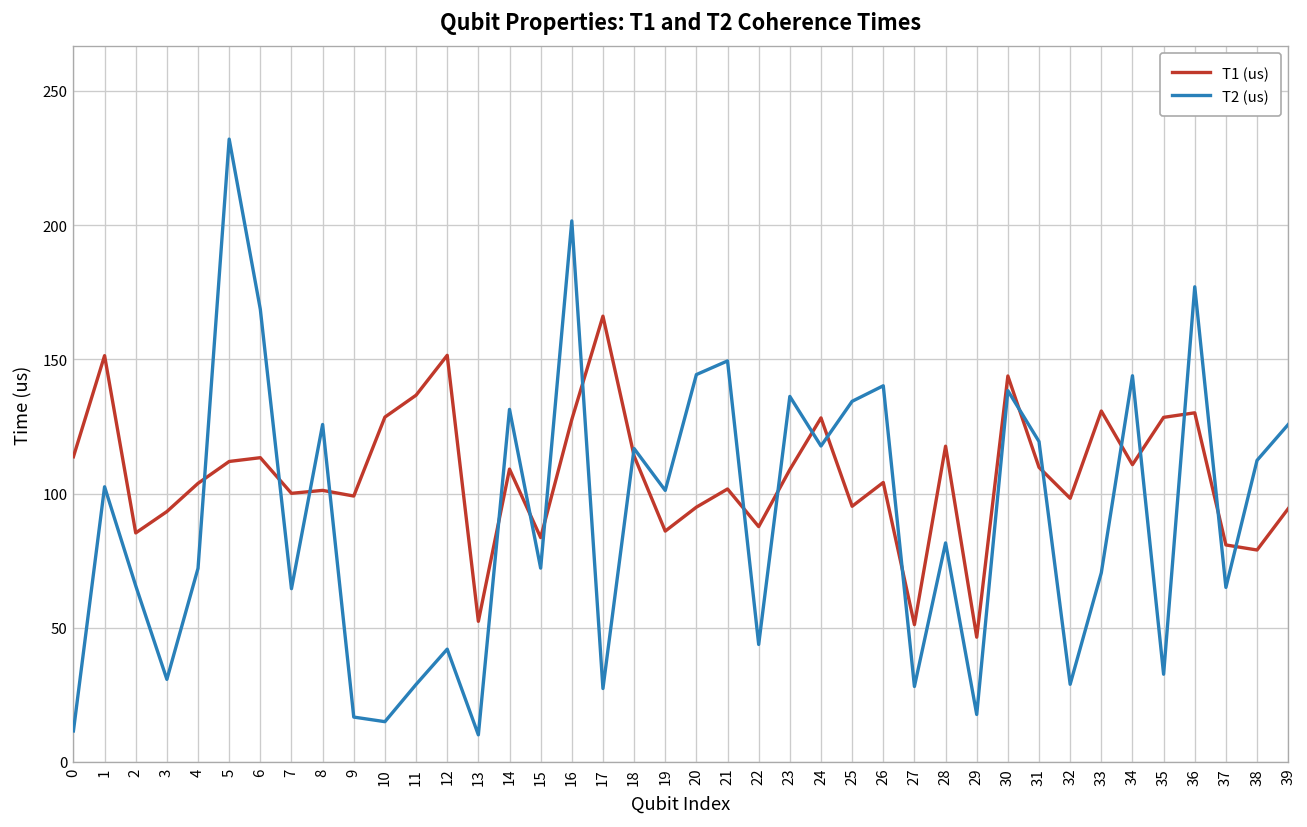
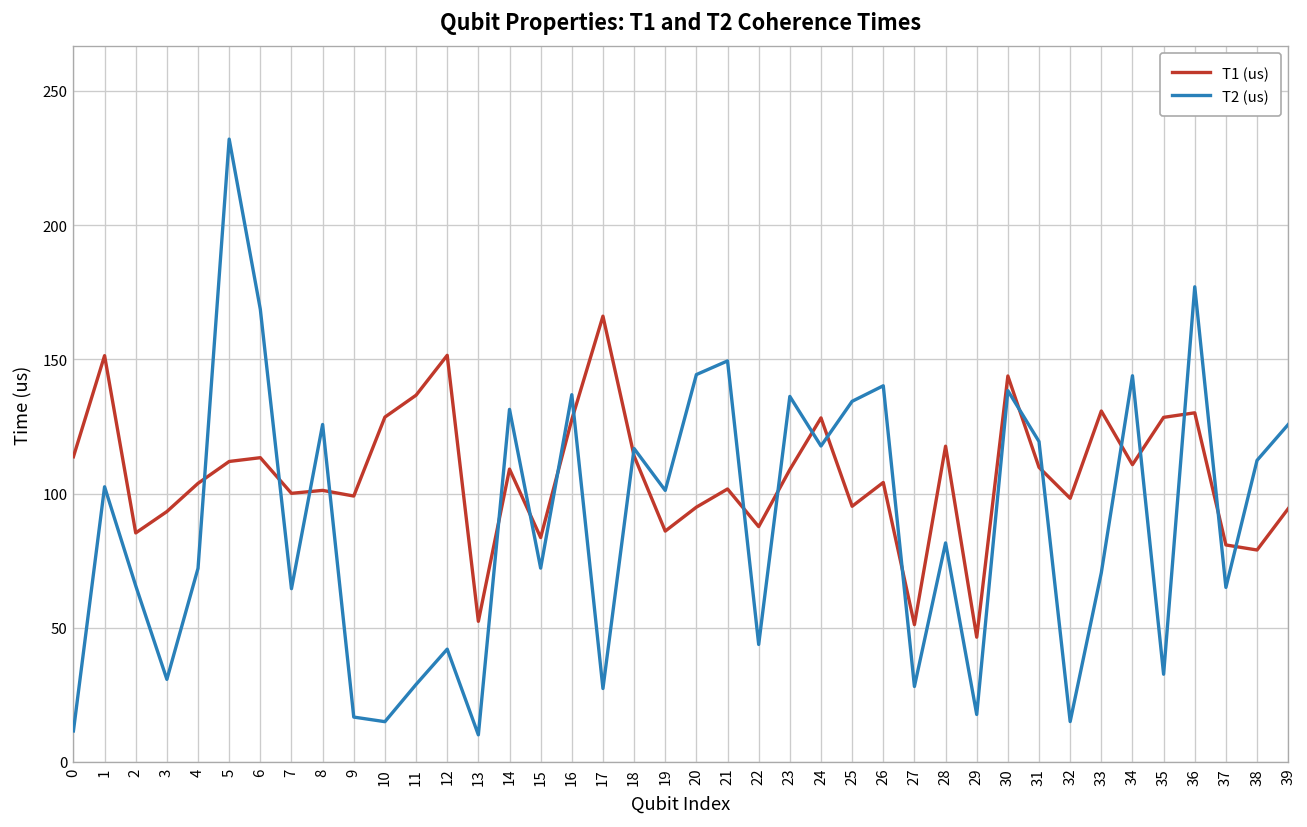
  {
    "T1 (us)": {
      "0": 114,
      "1": 151,
      "2": 85,
      "3": 93,
      "4": 104,
      "5": 112,
      "6": 113,
      "7": 100,
      "8": 101,
      "9": 99,
      "10": 128,
      "11": 137,
      "12": 151,
      "13": 52,
      "14": 109,
      "15": 84,
      "16": 128,
      "17": 166,
      "18": 114,
      "19": 86,
      "20": 95,
      "21": 102,
      "22": 88,
      "23": 109,
      "24": 128,
      "25": 95,
      "26": 104,
      "27": 51,
      "28": 118,
      "29": 46,
      "30": 144,
      "31": 110,
      "32": 98,
      "33": 131,
      "34": 111,
      "35": 128,
      "36": 130,
      "37": 81,
      "38": 79,
      "39": 94
    },
    "T2 (us)": {
      "0": 12,
      "1": 103,
      "2": 66,
      "3": 31,
      "4": 72,
      "5": 232,
      "6": 169,
      "7": 65,
      "8": 126,
      "9": 17,
      "10": 15,
      "11": 29,
      "12": 42,
      "13": 10,
      "14": 131,
      "15": 72,
-     "16": 202,
+     "16": 137,
      "17": 27,
      "18": 117,
      "19": 101,
      "20": 144,
      "21": 149,
      "22": 44,
      "23": 136,
      "24": 118,
      "25": 134,
      "26": 140,
      "27": 28,
      "28": 82,
      "29": 18,
      "30": 138,
      "31": 119,
-     "32": 29,
+     "32": 15,
      "33": 70,
      "34": 144,
      "35": 33,
      "36": 177,
      "37": 65,
      "38": 112,
      "39": 126
    }
  }
